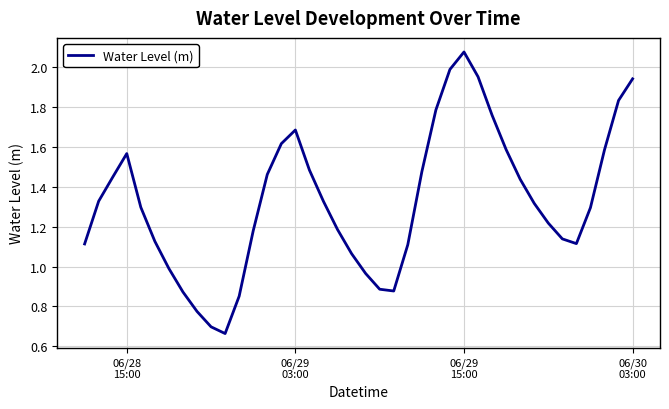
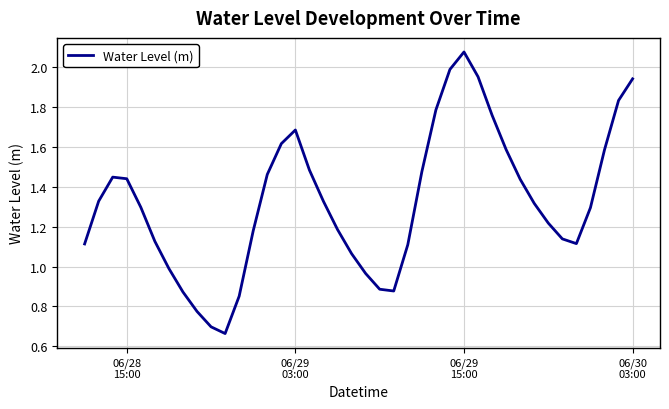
  {
-   "06/28 15:00": 1.57,
+   "06/28 15:00": 1.44,
    "06/29 03:00": 1.69,
    "06/29 15:00": 2.08,
    "06/30 03:00": 1.94
  }
